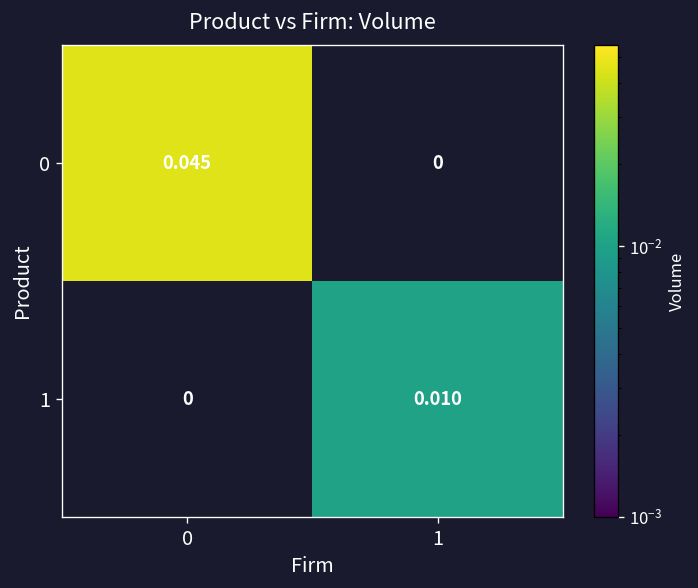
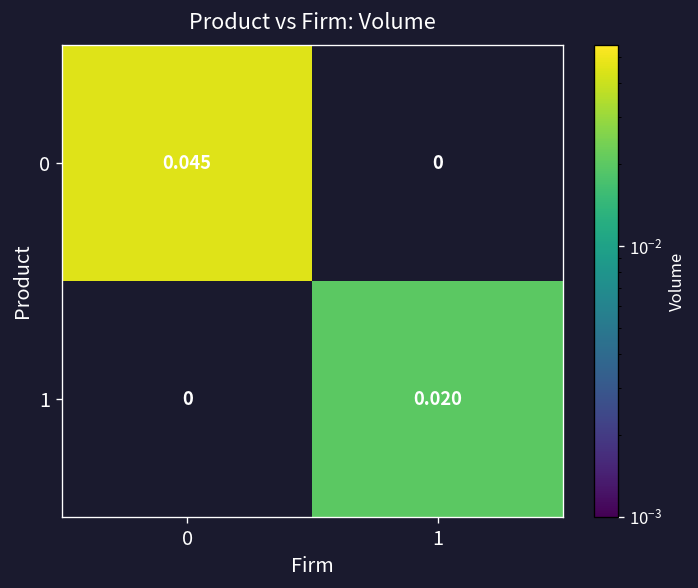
  {
    "0": {
      "0": 0.045,
      "1": 0
    },
    "1": {
      "0": 0,
-     "1": 0.010
+     "1": 0.020
    }
  }
